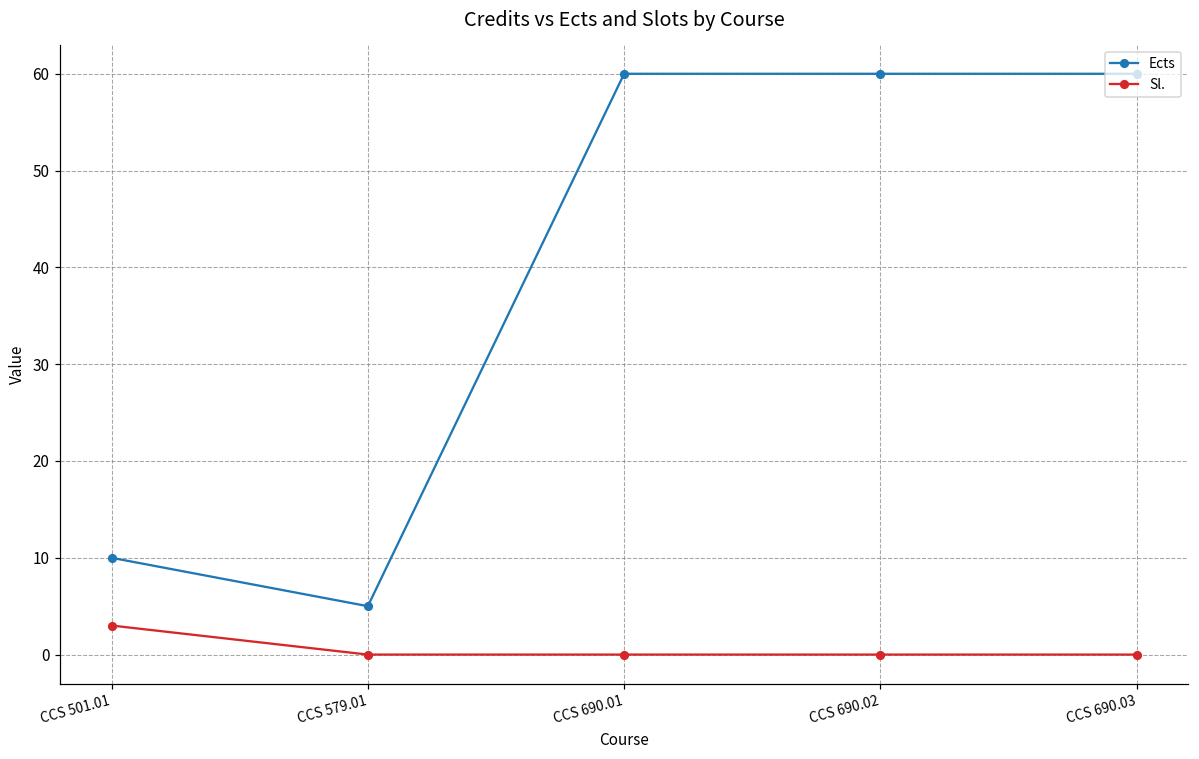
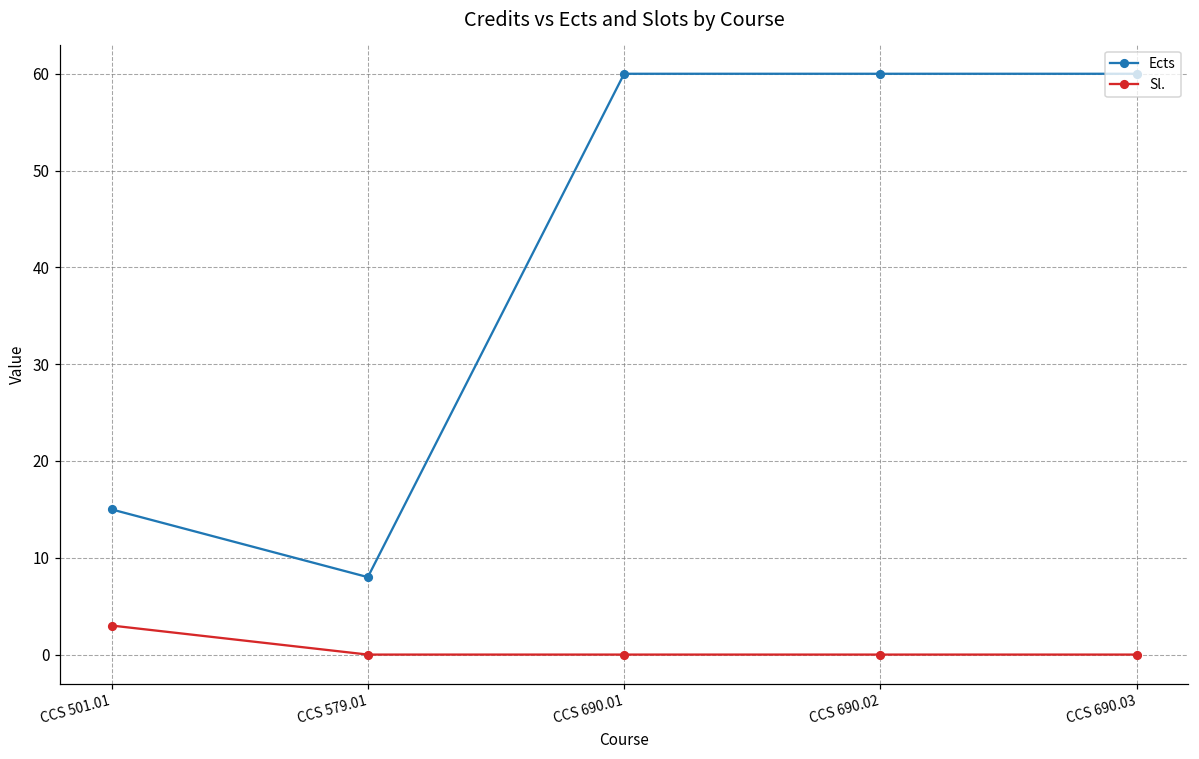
  {
    "Ects": {
-     "CCS 501.01": 10,
-     "CCS 579.01": 5,
+     "CCS 501.01": 15,
+     "CCS 579.01": 8,
      "CCS 690.01": 60,
      "CCS 690.02": 60
    },
    "Sl.": {
      "CCS 501.01": 3,
      "CCS 579.01": 0,
      "CCS 690.01": 0,
      "CCS 690.02": 0,
      "CCS 690.03": 0
    }
  }
